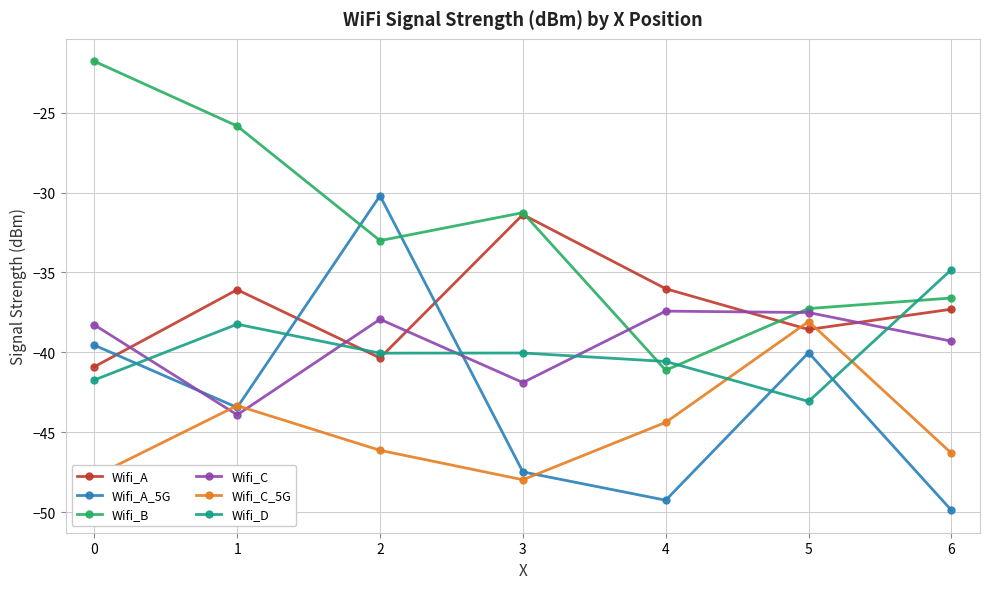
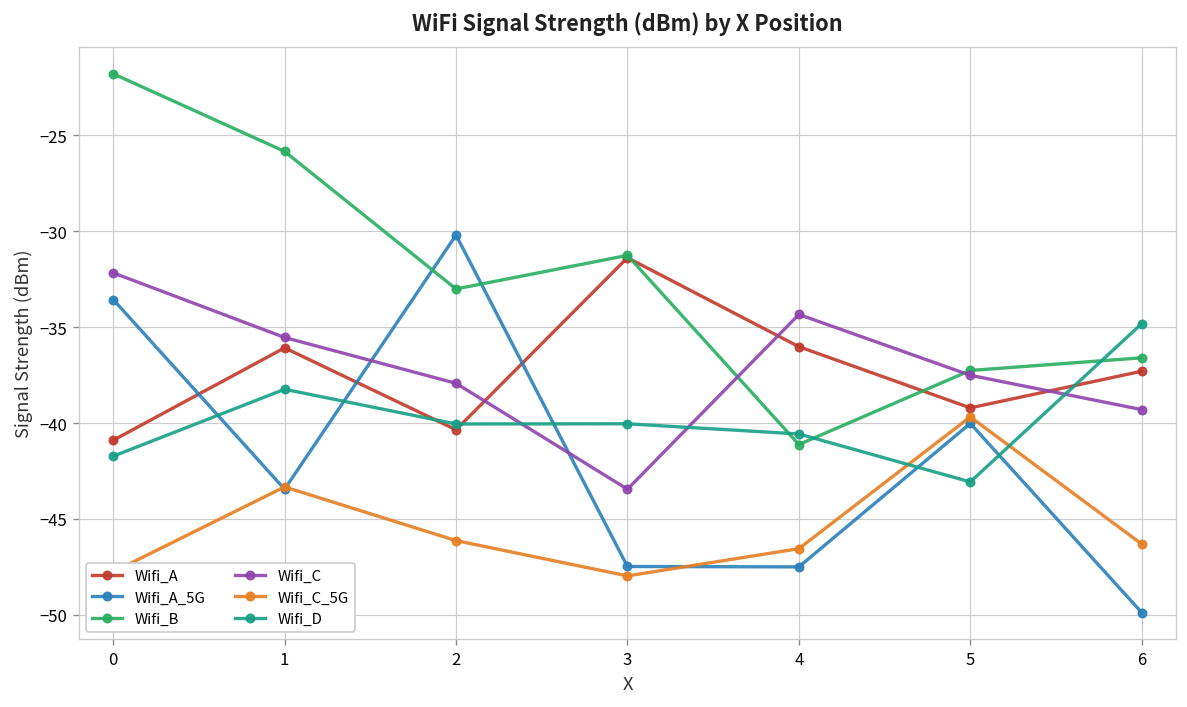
  {
    "Wifi_A": {
      "0": -40.9,
      "1": -36.1,
      "2": -40.4,
      "4": -36.0,
-     "5": -38.6,
+     "5": -39.2,
      "6": -37.3
    },
    "Wifi_A_5G": {
-     "0": -39.6,
+     "0": -33.6,
      "2": -30.2,
      "3": -47.5,
-     "4": -49.3,
+     "4": -47.5,
      "5": -40.0,
      "6": -49.9
    },
    "Wifi_C": {
-     "0": -38.3,
-     "1": -43.9,
+     "0": -32.2,
+     "1": -35.5,
      "2": -37.9,
-     "3": -41.9,
-     "4": -37.4,
+     "3": -43.5,
+     "4": -34.3,
      "5": -37.5,
      "6": -39.3
    },
    "Wifi_C_5G": {
      "2": -46.1,
      "3": -48.0,
-     "4": -44.4,
-     "5": -38.1,
+     "4": -46.6,
+     "5": -39.7,
      "6": -46.3
    }
  }
